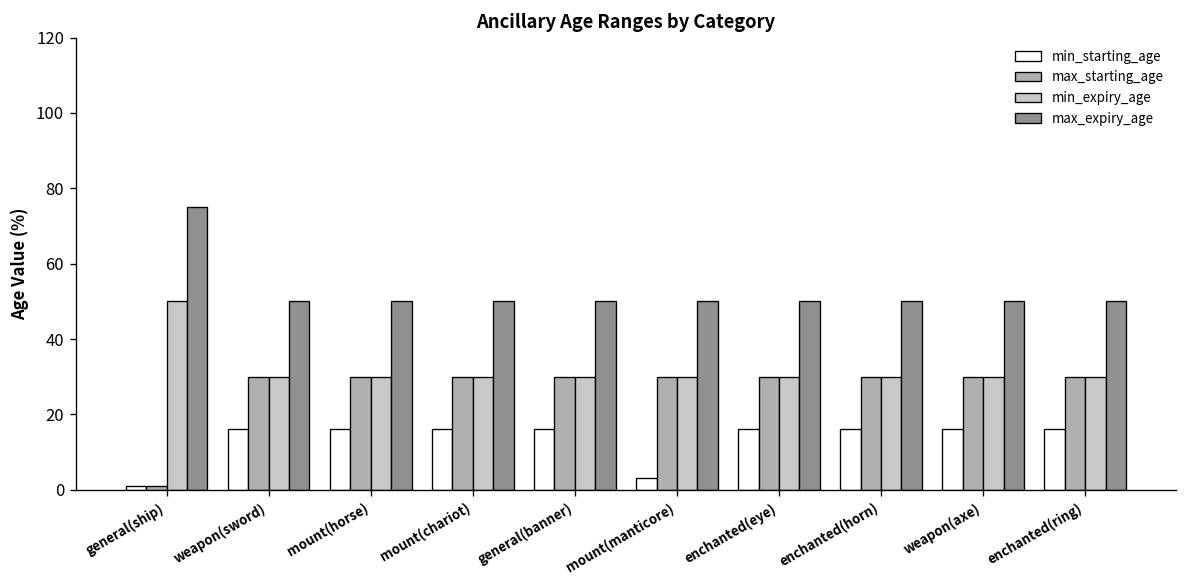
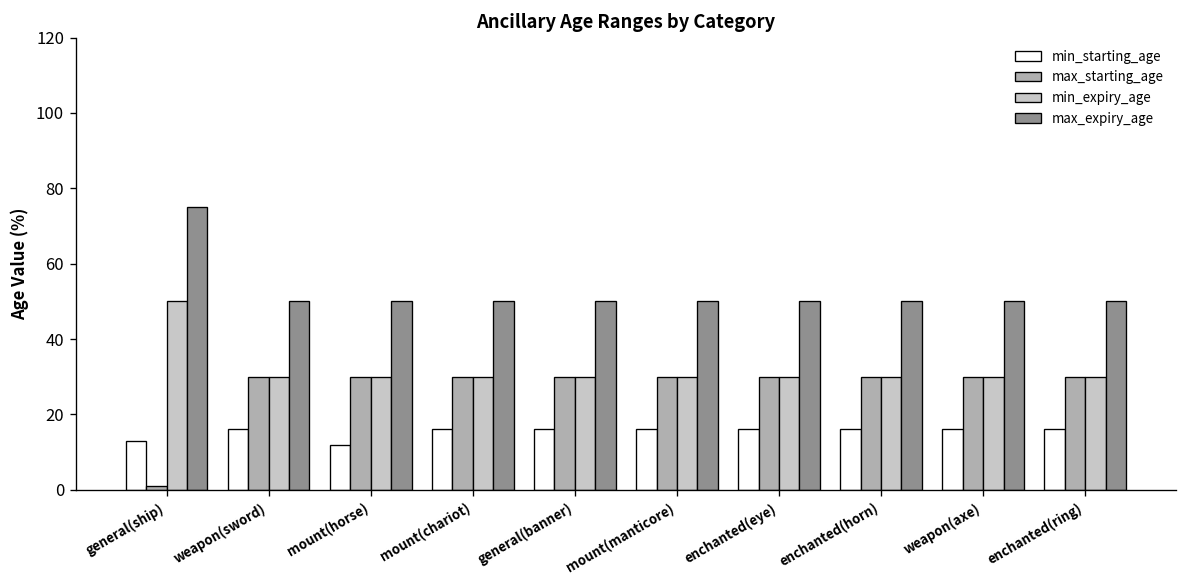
  {
    "min_starting_age": {
-     "general(ship)": 1,
+     "general(ship)": 13,
      "weapon(sword)": 16,
-     "mount(horse)": 16,
+     "mount(horse)": 12,
      "mount(chariot)": 16,
      "general(banner)": 16,
-     "mount(manticore)": 3,
+     "mount(manticore)": 16,
      "enchanted(eye)": 16,
      "enchanted(horn)": 16,
      "weapon(axe)": 16,
      "enchanted(ring)": 16
    }
  }
